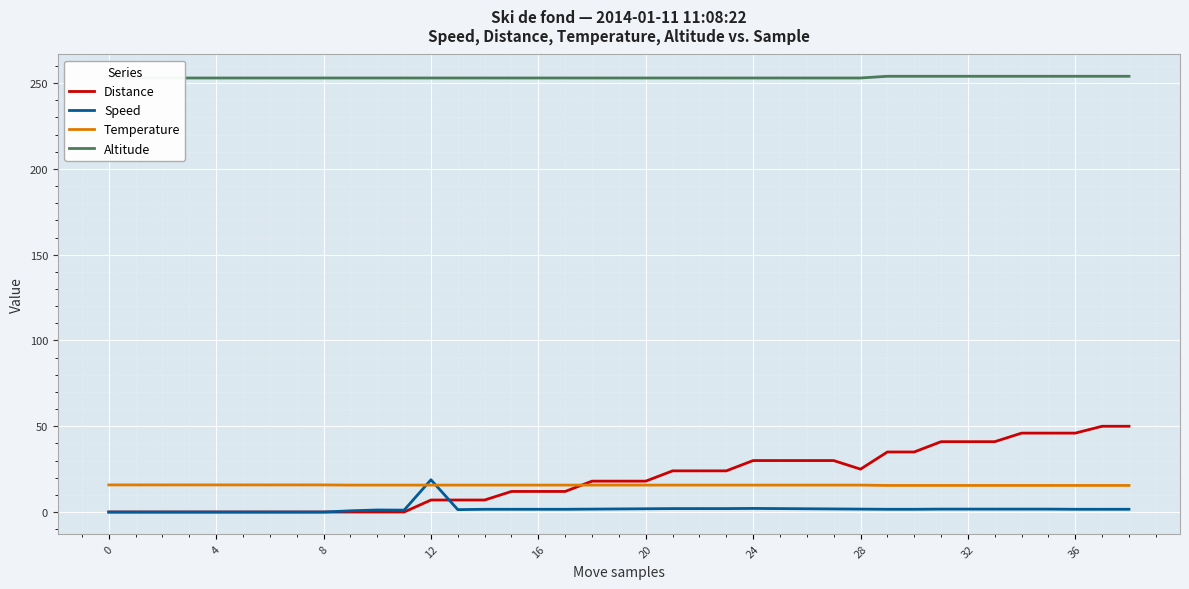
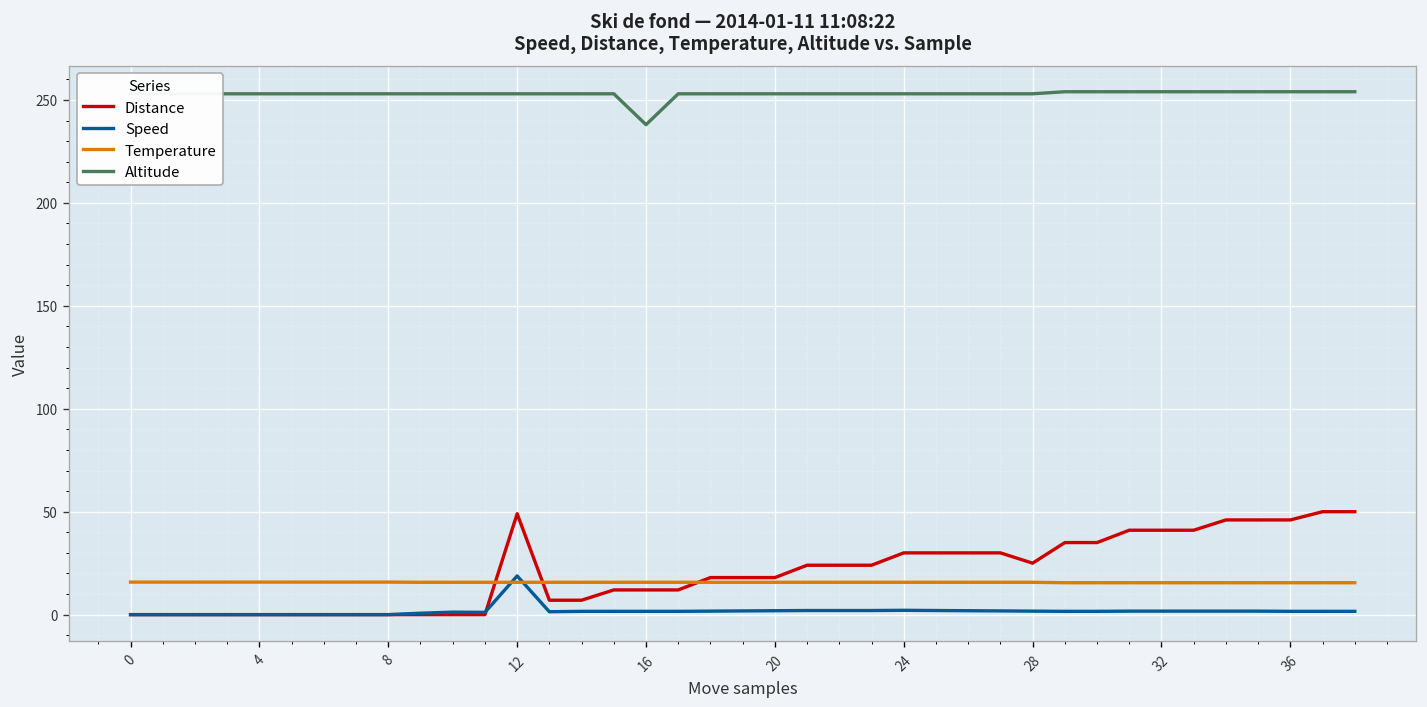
  {
    "Distance": {
-     "12": 7,
+     "12": 49,
      "16": 12,
      "20": 18,
      "24": 30,
      "28": 25,
      "32": 41,
      "36": 46
    },
    "Speed": {
      "12": 19,
      "16": 2,
      "20": 2,
      "24": 2,
      "28": 2,
      "32": 2,
      "36": 2
    },
    "Temperature": {
      "0": 16,
      "4": 16,
      "8": 16,
      "12": 16,
      "16": 16,
      "20": 16,
      "24": 16,
      "28": 16,
      "32": 16,
      "36": 16
    },
    "Altitude": {
      "4": 253,
      "8": 253,
      "12": 253,
-     "16": 253,
+     "16": 238,
      "20": 253,
      "24": 253,
      "28": 253,
      "32": 254,
      "36": 254
    }
  }
